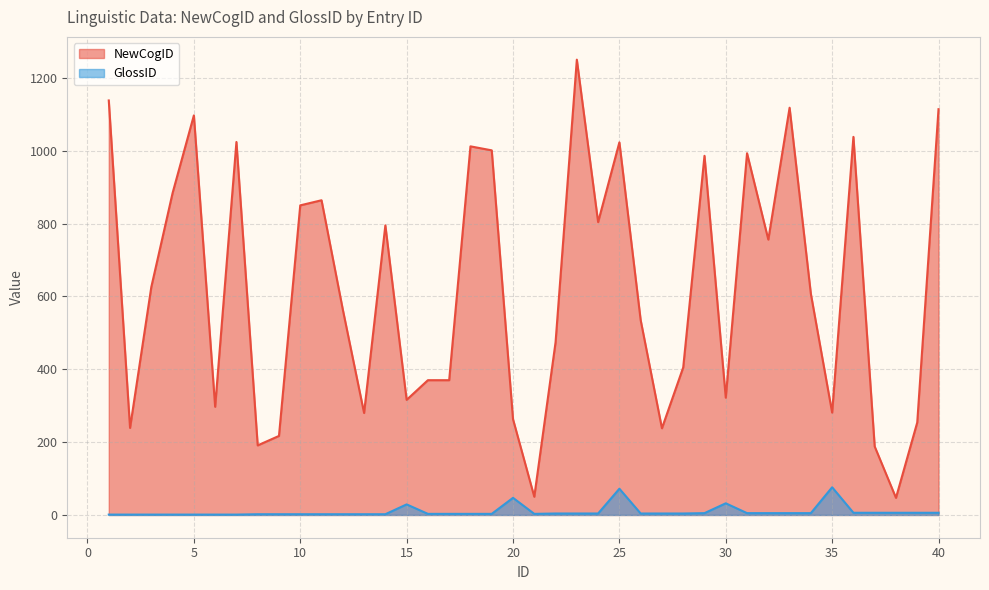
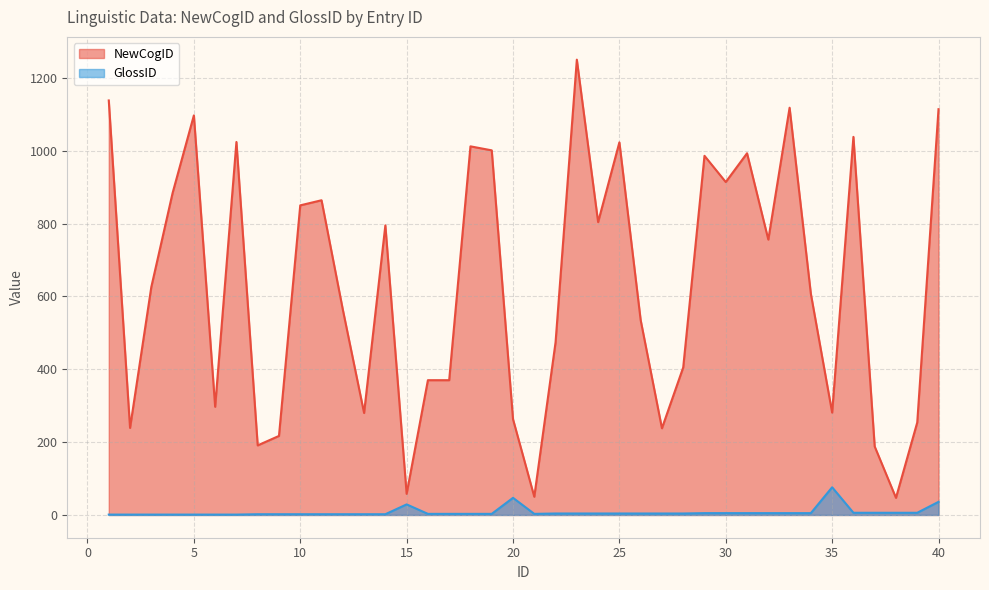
  {
    "NewCogID": {
      "5": 1100,
      "10": 850,
-     "15": 320,
+     "15": 60,
      "20": 260,
      "25": 1020,
-     "30": 320,
+     "30": 910,
      "35": 280,
      "40": 1110
    },
    "GlossID": {
      "5": 0,
      "10": 0,
      "15": 30,
      "20": 50,
-     "25": 70,
-     "30": 30,
+     "25": 0,
+     "30": 10,
      "35": 80,
-     "40": 10
+     "40": 40
    }
  }
